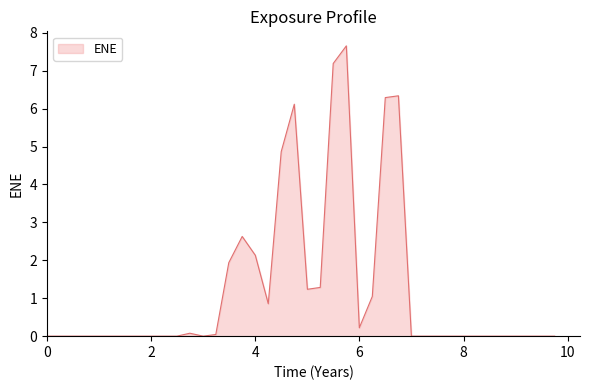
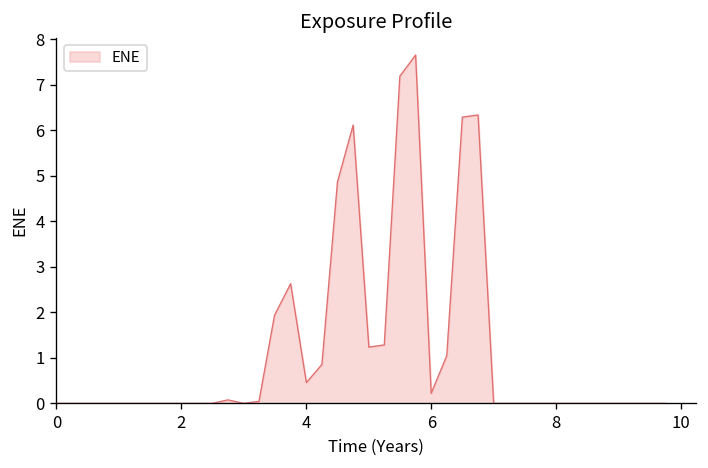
  {
    "0": 0.0,
-   "4": 2.1,
+   "4": 0.5,
    "6": 0.2
  }
